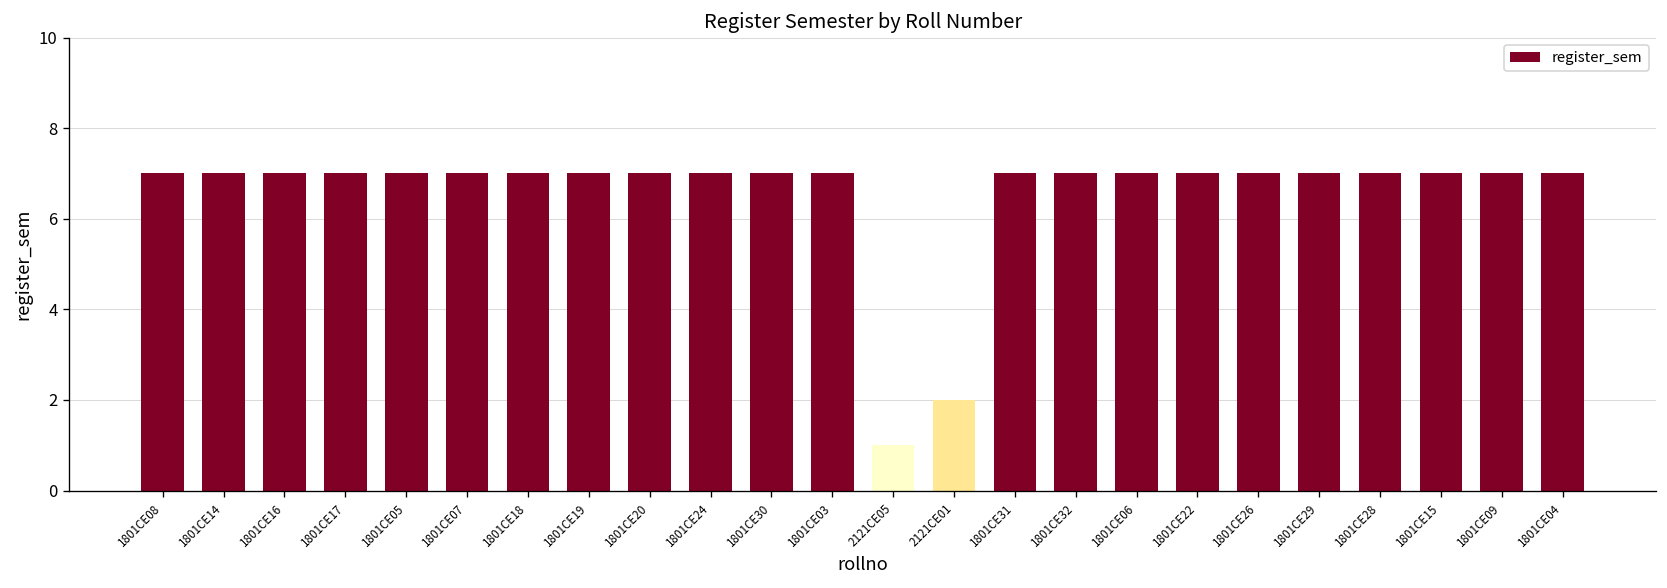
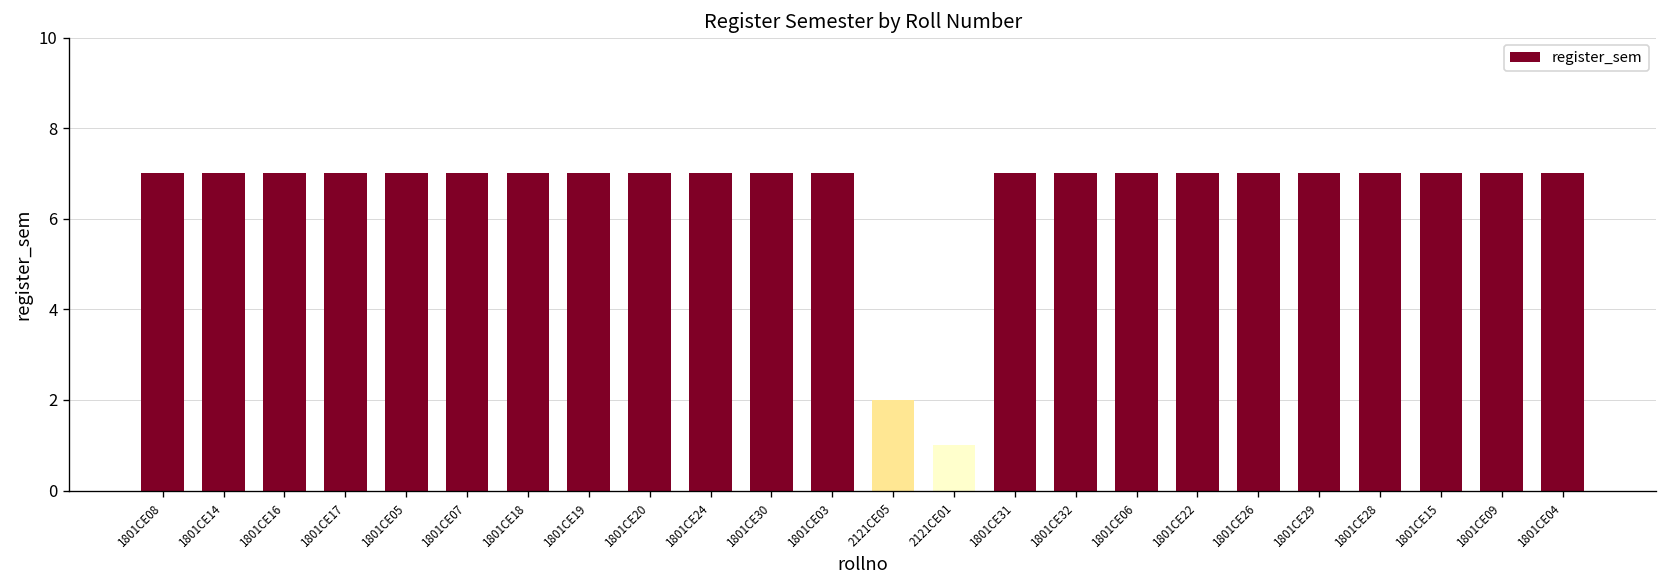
  {
    "1801CE08": 7,
    "1801CE14": 7,
    "1801CE16": 7,
    "1801CE17": 7,
    "1801CE05": 7,
    "1801CE07": 7,
    "1801CE18": 7,
    "1801CE19": 7,
    "1801CE20": 7,
    "1801CE24": 7,
    "1801CE30": 7,
    "1801CE03": 7,
-   "2121CE05": 1,
-   "2121CE01": 2,
+   "2121CE05": 2,
+   "2121CE01": 1,
    "1801CE31": 7,
    "1801CE32": 7,
    "1801CE06": 7,
    "1801CE22": 7,
    "1801CE26": 7,
    "1801CE29": 7,
    "1801CE28": 7,
    "1801CE15": 7,
    "1801CE09": 7,
    "1801CE04": 7
  }
